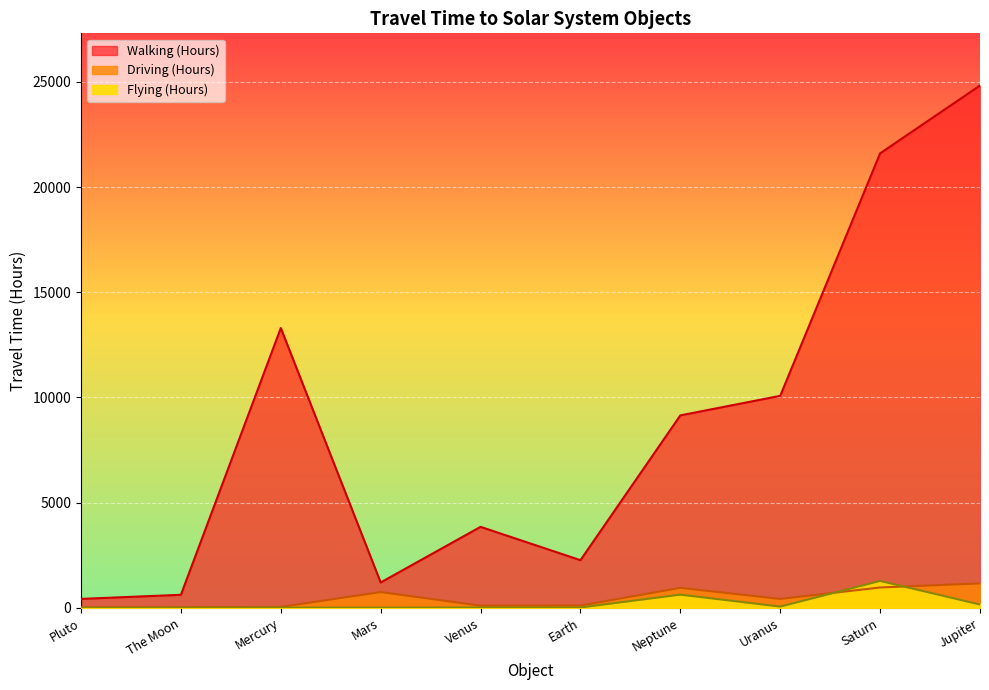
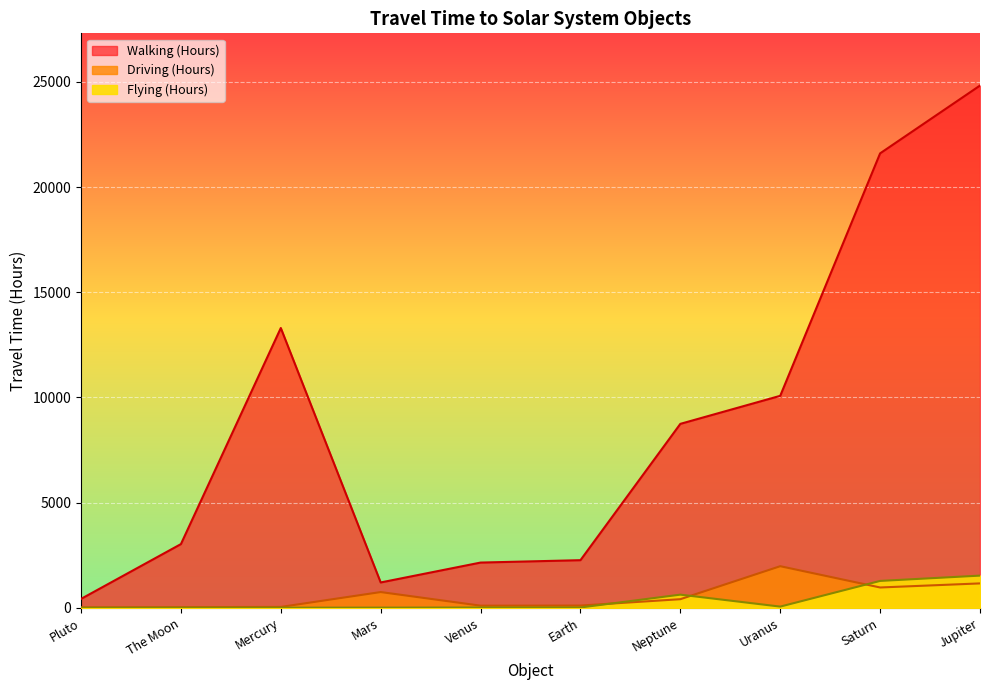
  {
    "Walking (Hours)": {
      "Pluto": 400,
-     "The Moon": 600,
+     "The Moon": 3000,
      "Mercury": 13300,
      "Mars": 1200,
-     "Venus": 3800,
+     "Venus": 2100,
      "Earth": 2300,
-     "Neptune": 9100,
+     "Neptune": 8700,
      "Uranus": 10100,
      "Saturn": 21600,
      "Jupiter": 24800
    },
    "Driving (Hours)": {
      "Mars": 700,
-     "Neptune": 900,
-     "Uranus": 400,
+     "Neptune": 400,
+     "Uranus": 2000,
      "Saturn": 1000,
      "Jupiter": 1200
    },
    "Flying (Hours)": {
      "Mars": 0,
      "Neptune": 600,
      "Uranus": 100,
      "Saturn": 1300,
-     "Jupiter": 200
+     "Jupiter": 1500
    }
  }
